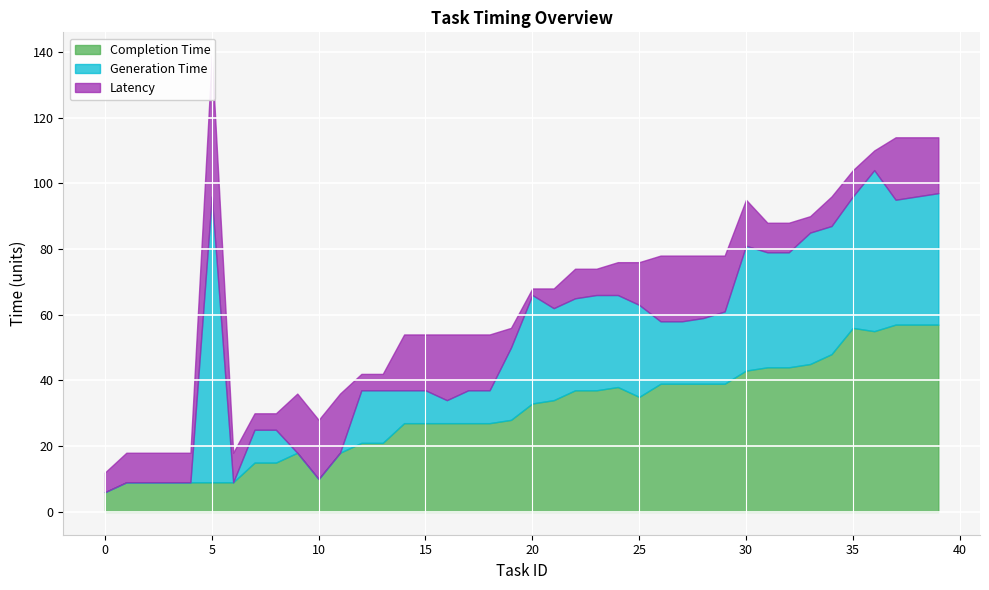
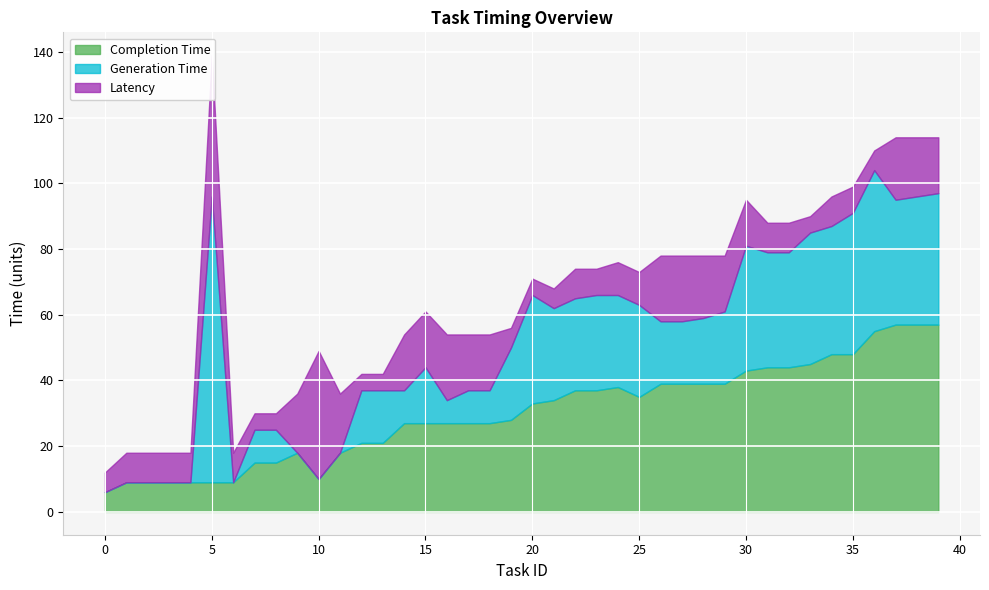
  {
    "Completion Time": {
      "5": 9,
      "15": 27,
      "20": 33,
      "25": 35,
      "30": 43,
-     "35": 56
+     "35": 48
    },
    "Generation Time": {
      "5": 87,
-     "15": 10,
+     "15": 17,
      "20": 33,
      "25": 28,
      "30": 38,
-     "35": 40
+     "35": 43
    },
    "Latency": {
      "0": 6,
-     "10": 18,
+     "10": 39,
      "15": 17,
-     "20": 2,
-     "25": 13,
+     "20": 5,
+     "25": 10,
      "30": 14,
      "35": 8
    }
  }
